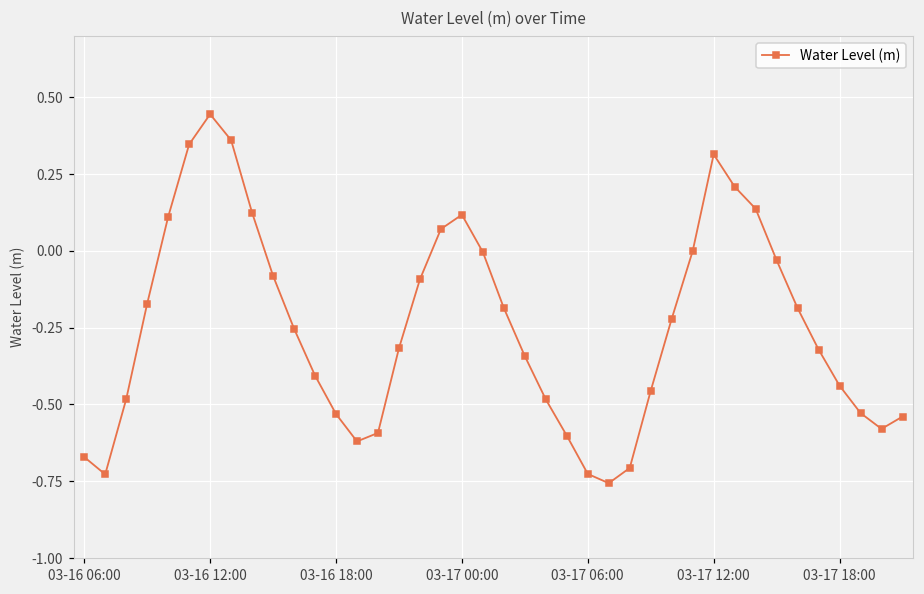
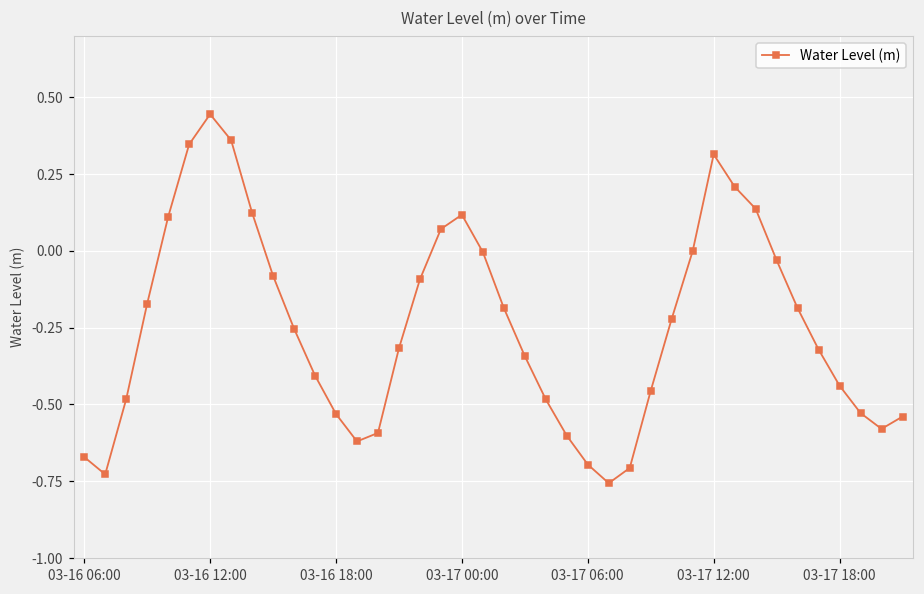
  {
    "03-16 06:00": -0.67,
    "03-16 12:00": 0.45,
    "03-16 18:00": -0.53,
    "03-17 00:00": 0.12,
-   "03-17 06:00": -0.73,
+   "03-17 06:00": -0.70,
    "03-17 12:00": 0.31,
    "03-17 18:00": -0.44
  }
